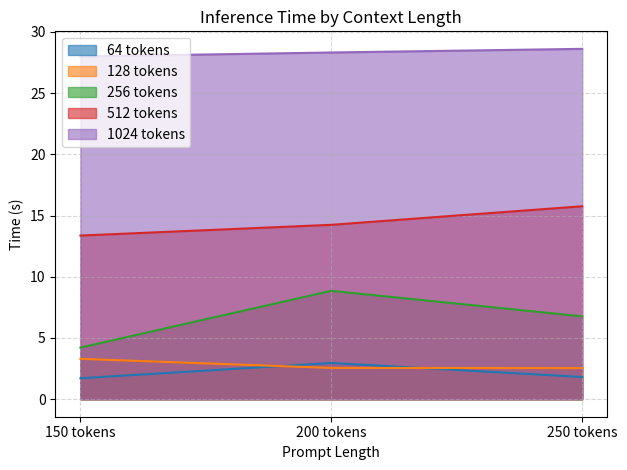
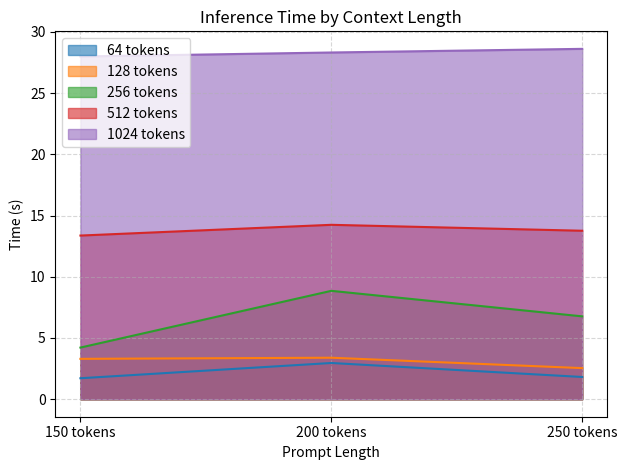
  {
    "64 tokens": {
      "150 tokens": 1.7,
      "200 tokens": 3.0,
      "250 tokens": 1.8
    },
    "128 tokens": {
      "150 tokens": 3.3,
-     "200 tokens": 2.6,
+     "200 tokens": 3.4,
      "250 tokens": 2.5
    },
    "256 tokens": {
      "150 tokens": 4.2,
      "200 tokens": 8.8,
      "250 tokens": 6.8
    },
    "512 tokens": {
      "150 tokens": 13.4,
      "200 tokens": 14.2,
-     "250 tokens": 15.8
+     "250 tokens": 13.8
    },
    "1024 tokens": {
      "200 tokens": 28.3,
      "250 tokens": 28.6
    }
  }
